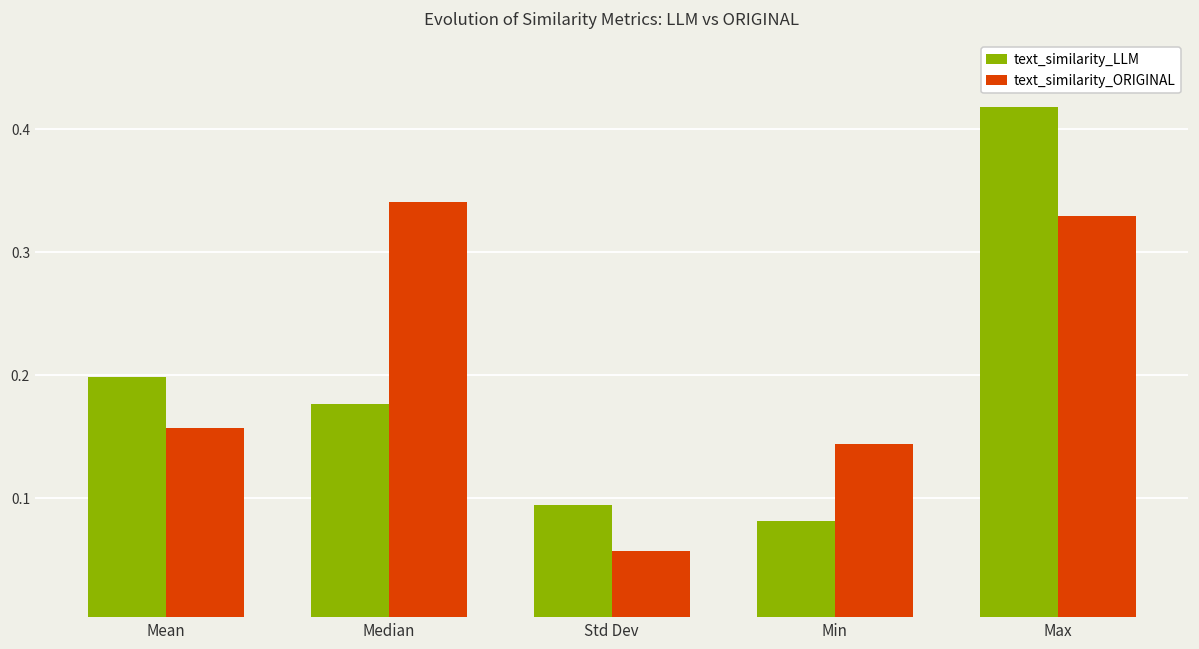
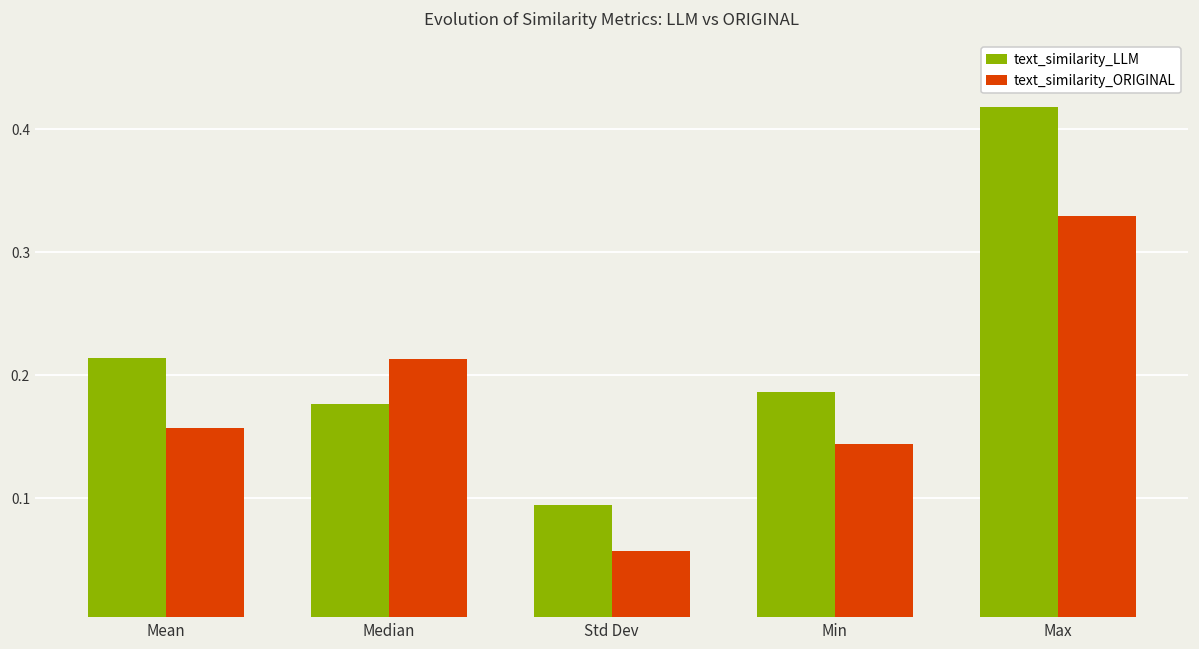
  {
    "text_similarity_LLM": {
-     "Mean": 0.199,
+     "Mean": 0.214,
      "Median": 0.176,
      "Std Dev": 0.094,
-     "Min": 0.081,
+     "Min": 0.186,
      "Max": 0.418
    },
    "text_similarity_ORIGINAL": {
      "Mean": 0.157,
-     "Median": 0.341,
+     "Median": 0.213,
      "Std Dev": 0.057,
      "Min": 0.144,
      "Max": 0.330
    }
  }
